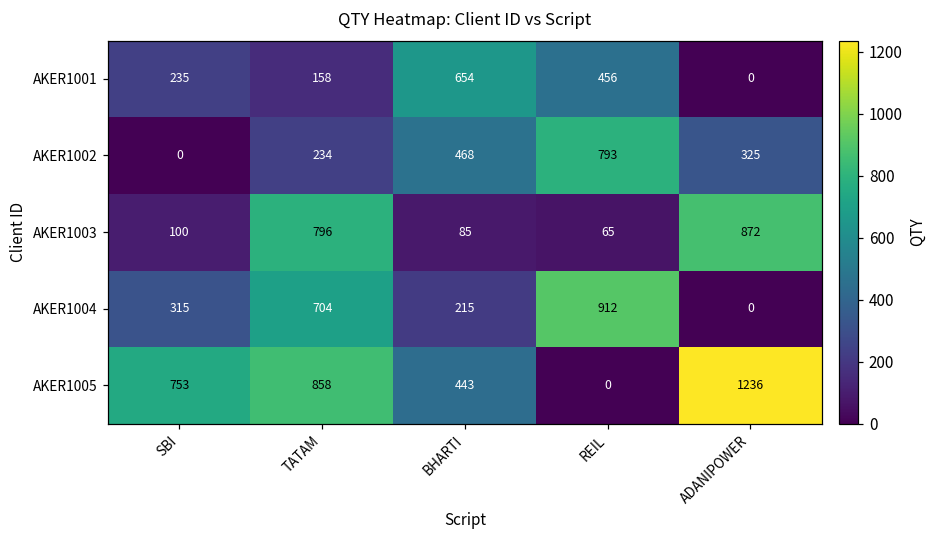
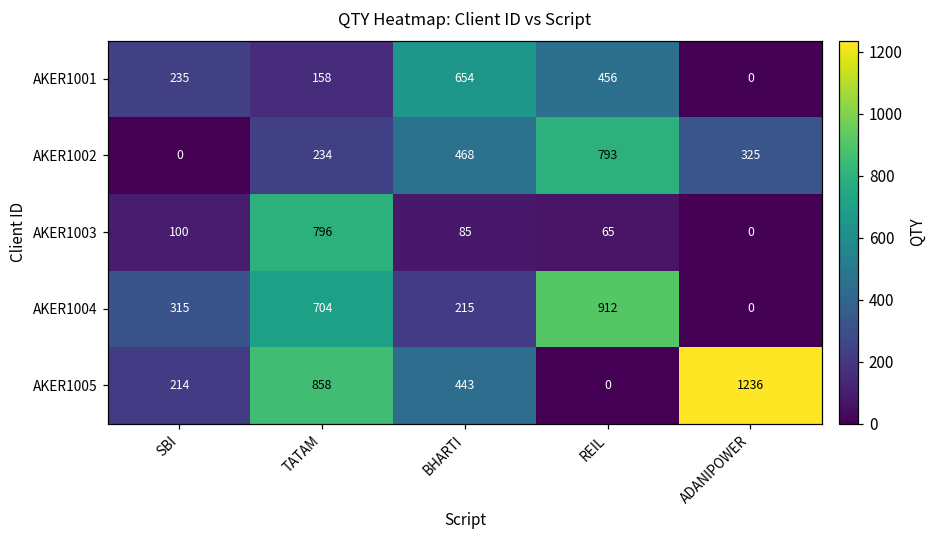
  {
    "AKER1001": {
      "SBI": 235,
      "TATAM": 158,
      "BHARTI": 654,
      "REIL": 456,
      "ADANIPOWER": 0
    },
    "AKER1002": {
      "SBI": 0,
      "TATAM": 234,
      "BHARTI": 468,
      "REIL": 793,
      "ADANIPOWER": 325
    },
    "AKER1003": {
      "SBI": 100,
      "TATAM": 796,
      "BHARTI": 85,
      "REIL": 65,
-     "ADANIPOWER": 872
+     "ADANIPOWER": 0
    },
    "AKER1004": {
      "SBI": 315,
      "TATAM": 704,
      "BHARTI": 215,
      "REIL": 912,
      "ADANIPOWER": 0
    },
    "AKER1005": {
-     "SBI": 753,
+     "SBI": 214,
      "TATAM": 858,
      "BHARTI": 443,
      "REIL": 0,
      "ADANIPOWER": 1236
    }
  }
